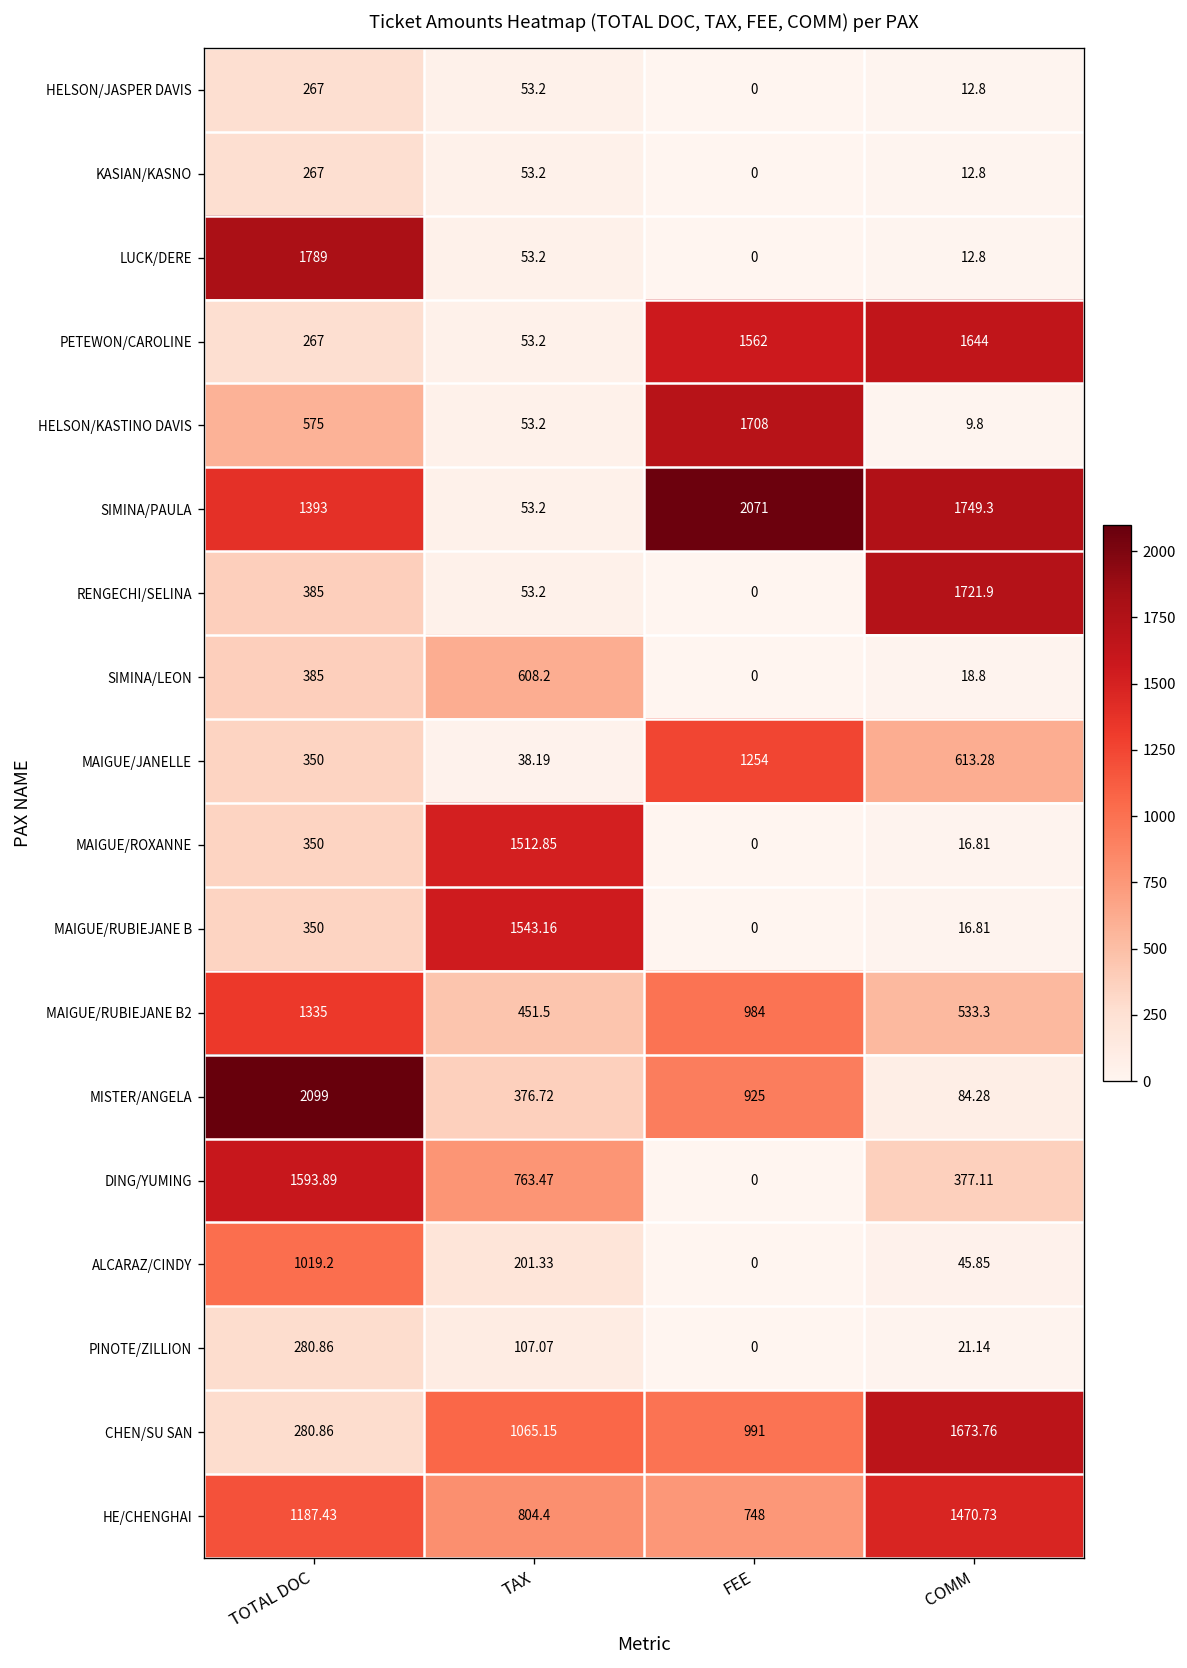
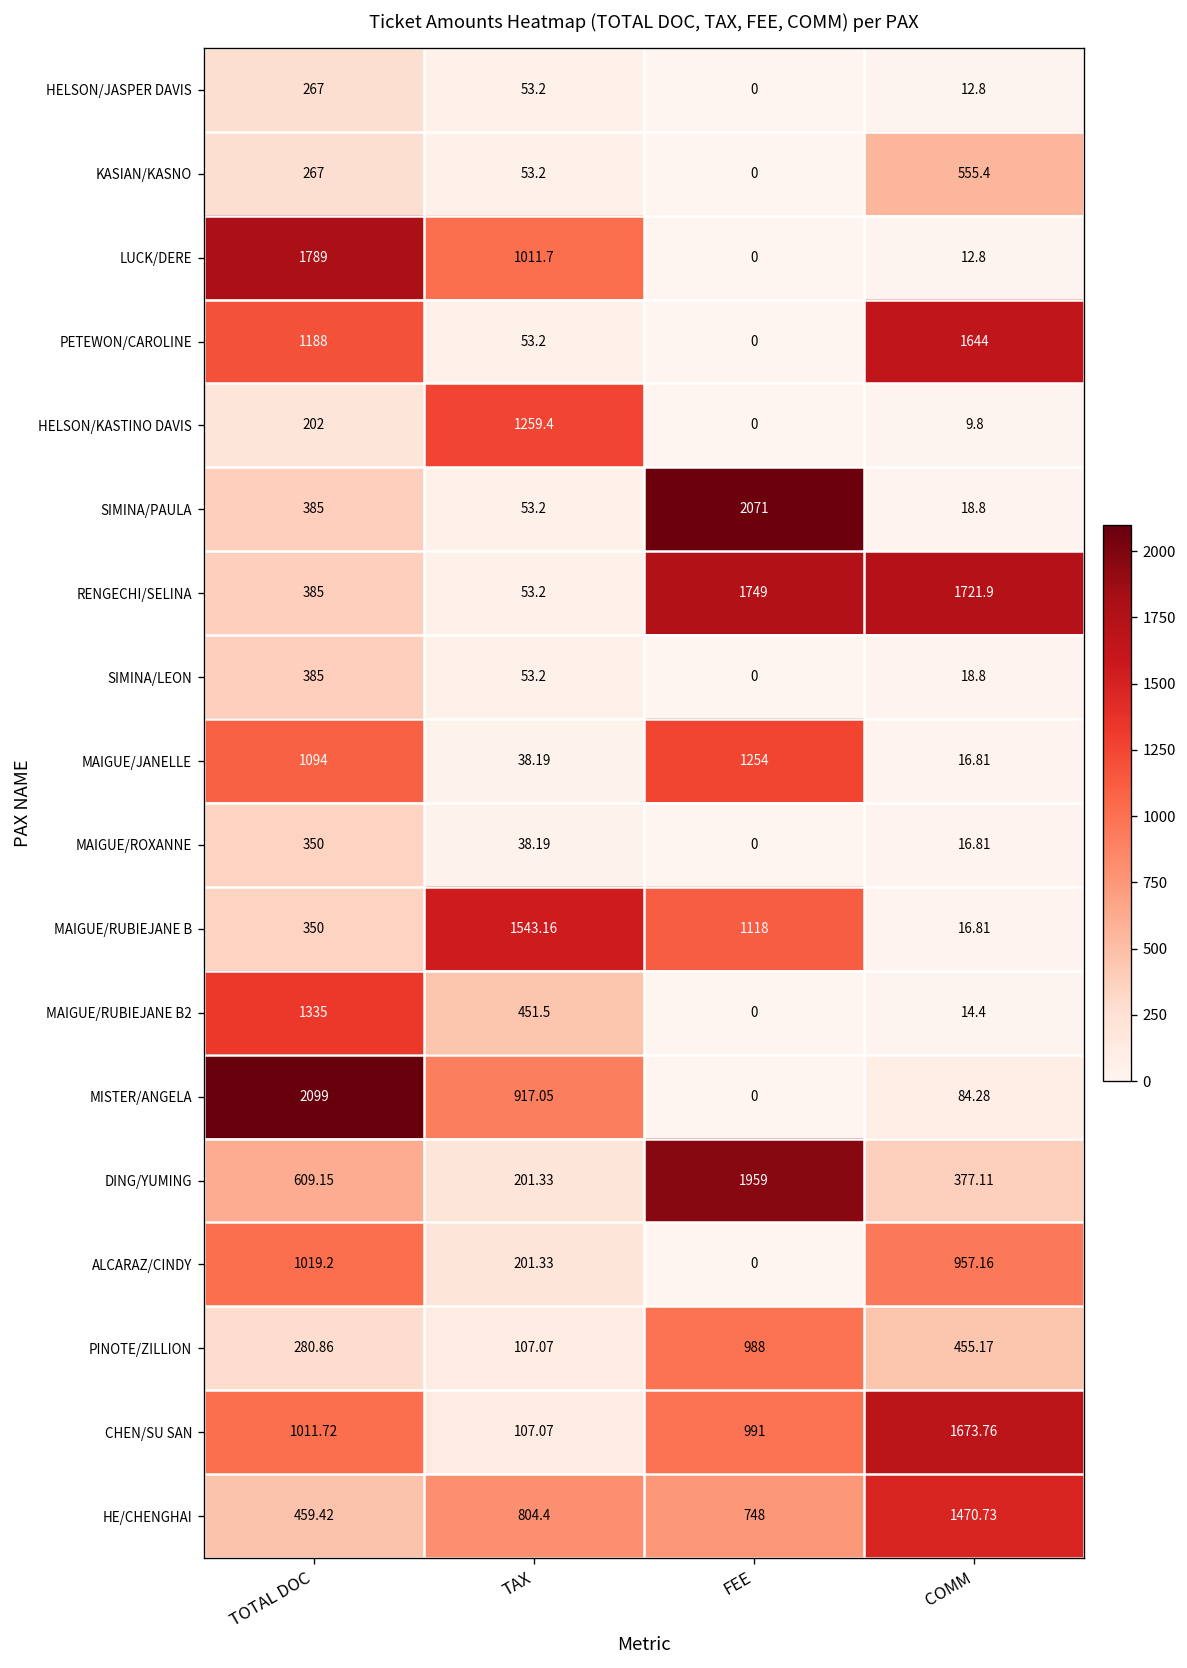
  {
    "HELSON/JASPER DAVIS": {
      "TOTAL DOC": 267,
      "TAX": 53.2,
      "FEE": 0,
      "COMM": 12.8
    },
    "KASIAN/KASNO": {
      "TOTAL DOC": 267,
      "TAX": 53.2,
      "FEE": 0,
-     "COMM": 12.8
+     "COMM": 555.4
    },
    "LUCK/DERE": {
      "TOTAL DOC": 1789,
-     "TAX": 53.2,
+     "TAX": 1011.7,
      "FEE": 0,
      "COMM": 12.8
    },
    "PETEWON/CAROLINE": {
-     "TOTAL DOC": 267,
+     "TOTAL DOC": 1188,
      "TAX": 53.2,
-     "FEE": 1562,
+     "FEE": 0,
      "COMM": 1644
    },
    "HELSON/KASTINO DAVIS": {
-     "TOTAL DOC": 575,
-     "TAX": 53.2,
-     "FEE": 1708,
+     "TOTAL DOC": 202,
+     "TAX": 1259.4,
+     "FEE": 0,
      "COMM": 9.8
    },
    "SIMINA/PAULA": {
-     "TOTAL DOC": 1393,
+     "TOTAL DOC": 385,
      "TAX": 53.2,
      "FEE": 2071,
-     "COMM": 1749.3
+     "COMM": 18.8
    },
    "RENGECHI/SELINA": {
      "TOTAL DOC": 385,
      "TAX": 53.2,
-     "FEE": 0,
+     "FEE": 1749,
      "COMM": 1721.9
    },
    "SIMINA/LEON": {
      "TOTAL DOC": 385,
-     "TAX": 608.2,
+     "TAX": 53.2,
      "FEE": 0,
      "COMM": 18.8
    },
    "MAIGUE/JANELLE": {
-     "TOTAL DOC": 350,
+     "TOTAL DOC": 1094,
      "TAX": 38.19,
      "FEE": 1254,
-     "COMM": 613.28
+     "COMM": 16.81
    },
    "MAIGUE/ROXANNE": {
      "TOTAL DOC": 350,
-     "TAX": 1512.85,
+     "TAX": 38.19,
      "FEE": 0,
      "COMM": 16.81
    },
    "MAIGUE/RUBIEJANE B": {
      "TOTAL DOC": 350,
      "TAX": 1543.16,
-     "FEE": 0,
+     "FEE": 1118,
      "COMM": 16.81
    },
    "MAIGUE/RUBIEJANE B2": {
      "TOTAL DOC": 1335,
      "TAX": 451.5,
-     "FEE": 984,
-     "COMM": 533.3
+     "FEE": 0,
+     "COMM": 14.4
    },
    "MISTER/ANGELA": {
      "TOTAL DOC": 2099,
-     "TAX": 376.72,
-     "FEE": 925,
+     "TAX": 917.05,
+     "FEE": 0,
      "COMM": 84.28
    },
    "DING/YUMING": {
-     "TOTAL DOC": 1593.89,
-     "TAX": 763.47,
-     "FEE": 0,
+     "TOTAL DOC": 609.15,
+     "TAX": 201.33,
+     "FEE": 1959,
      "COMM": 377.11
    },
    "ALCARAZ/CINDY": {
      "TOTAL DOC": 1019.2,
      "TAX": 201.33,
      "FEE": 0,
-     "COMM": 45.85
+     "COMM": 957.16
    },
    "PINOTE/ZILLION": {
      "TOTAL DOC": 280.86,
      "TAX": 107.07,
-     "FEE": 0,
-     "COMM": 21.14
+     "FEE": 988,
+     "COMM": 455.17
    },
    "CHEN/SU SAN": {
-     "TOTAL DOC": 280.86,
-     "TAX": 1065.15,
+     "TOTAL DOC": 1011.72,
+     "TAX": 107.07,
      "FEE": 991,
      "COMM": 1673.76
    },
    "HE/CHENGHAI": {
-     "TOTAL DOC": 1187.43,
+     "TOTAL DOC": 459.42,
      "TAX": 804.4,
      "FEE": 748,
      "COMM": 1470.73
    }
  }
